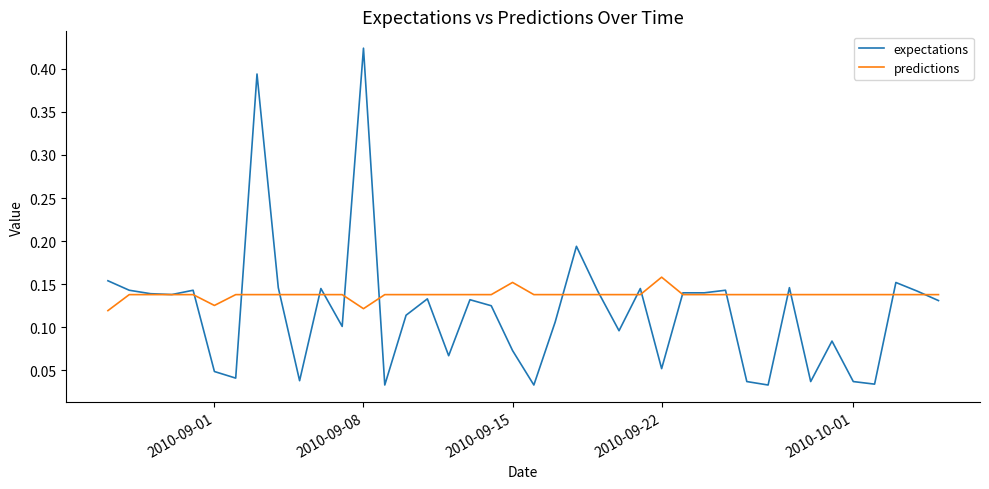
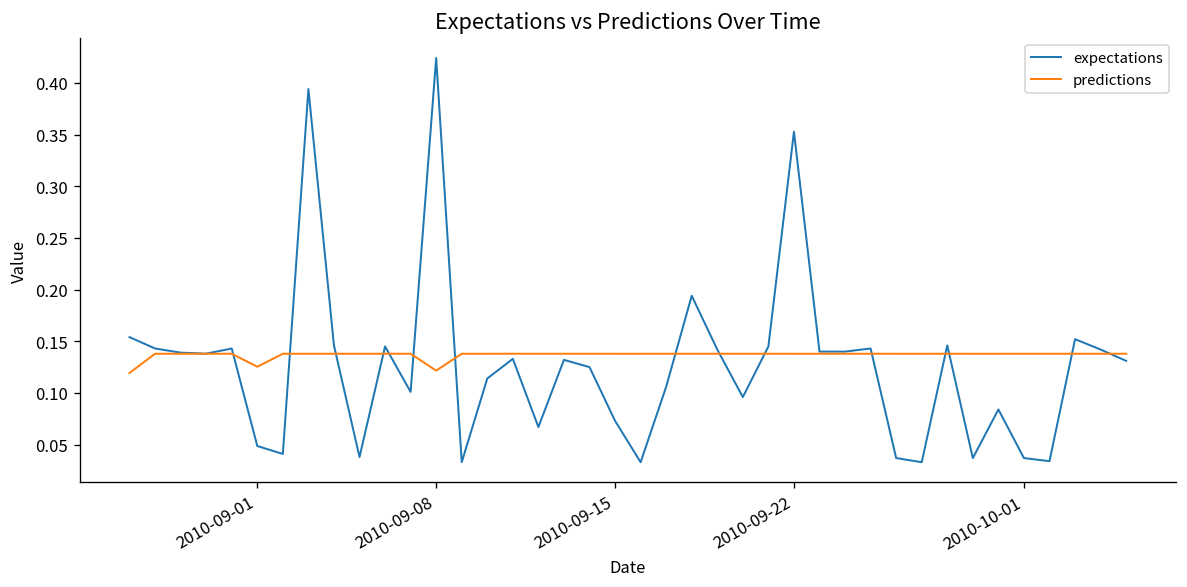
  {
    "expectations": {
      "2010-09-01": 0.05,
      "2010-09-08": 0.42,
      "2010-09-15": 0.07,
-     "2010-09-22": 0.05,
+     "2010-09-22": 0.35,
      "2010-10-01": 0.04
    },
    "predictions": {
      "2010-09-01": 0.13,
      "2010-09-08": 0.12,
-     "2010-09-15": 0.15,
-     "2010-09-22": 0.16,
+     "2010-09-15": 0.14,
+     "2010-09-22": 0.14,
      "2010-10-01": 0.14
    }
  }
